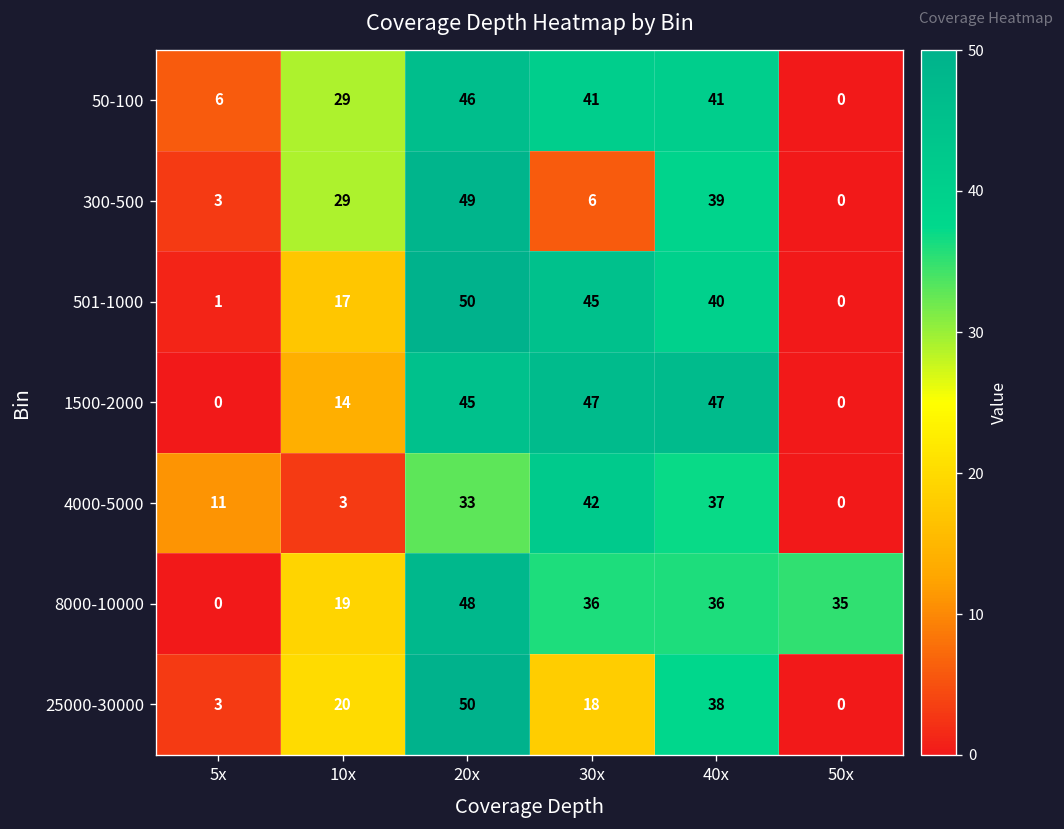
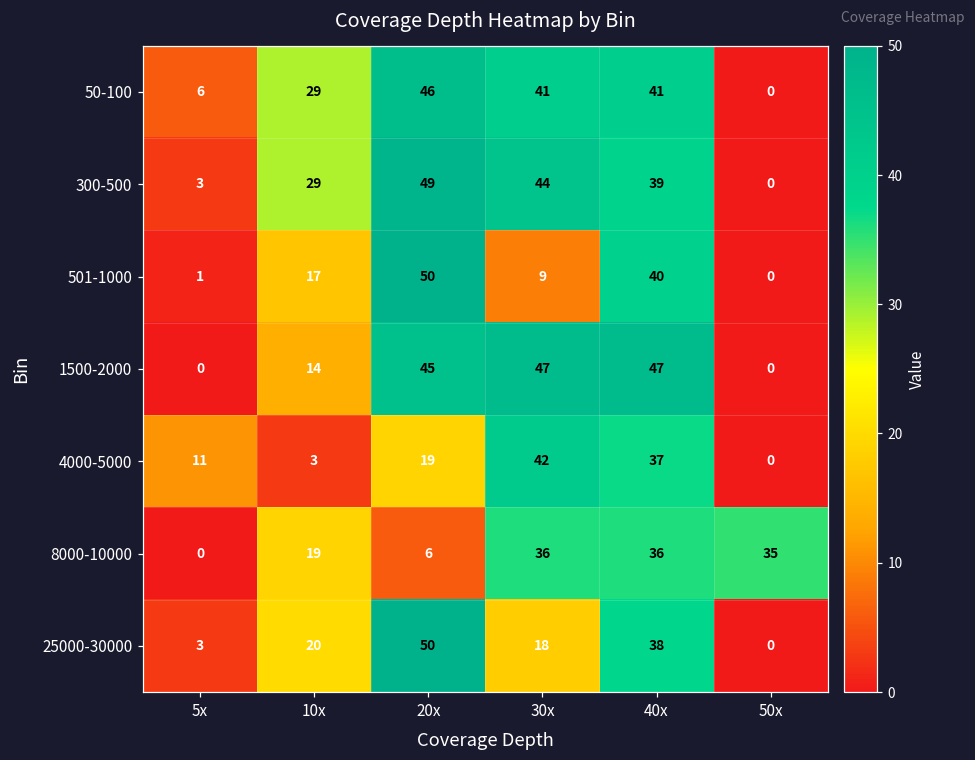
  {
    "50-100": {
      "5x": 6,
      "10x": 29,
      "20x": 46,
      "30x": 41,
      "40x": 41,
      "50x": 0
    },
    "300-500": {
      "5x": 3,
      "10x": 29,
      "20x": 49,
-     "30x": 6,
+     "30x": 44,
      "40x": 39,
      "50x": 0
    },
    "501-1000": {
      "5x": 1,
      "10x": 17,
      "20x": 50,
-     "30x": 45,
+     "30x": 9,
      "40x": 40,
      "50x": 0
    },
    "1500-2000": {
      "5x": 0,
      "10x": 14,
      "20x": 45,
      "30x": 47,
      "40x": 47,
      "50x": 0
    },
    "4000-5000": {
      "5x": 11,
      "10x": 3,
-     "20x": 33,
+     "20x": 19,
      "30x": 42,
      "40x": 37,
      "50x": 0
    },
    "8000-10000": {
      "5x": 0,
      "10x": 19,
-     "20x": 48,
+     "20x": 6,
      "30x": 36,
      "40x": 36,
      "50x": 35
    },
    "25000-30000": {
      "5x": 3,
      "10x": 20,
      "20x": 50,
      "30x": 18,
      "40x": 38,
      "50x": 0
    }
  }
